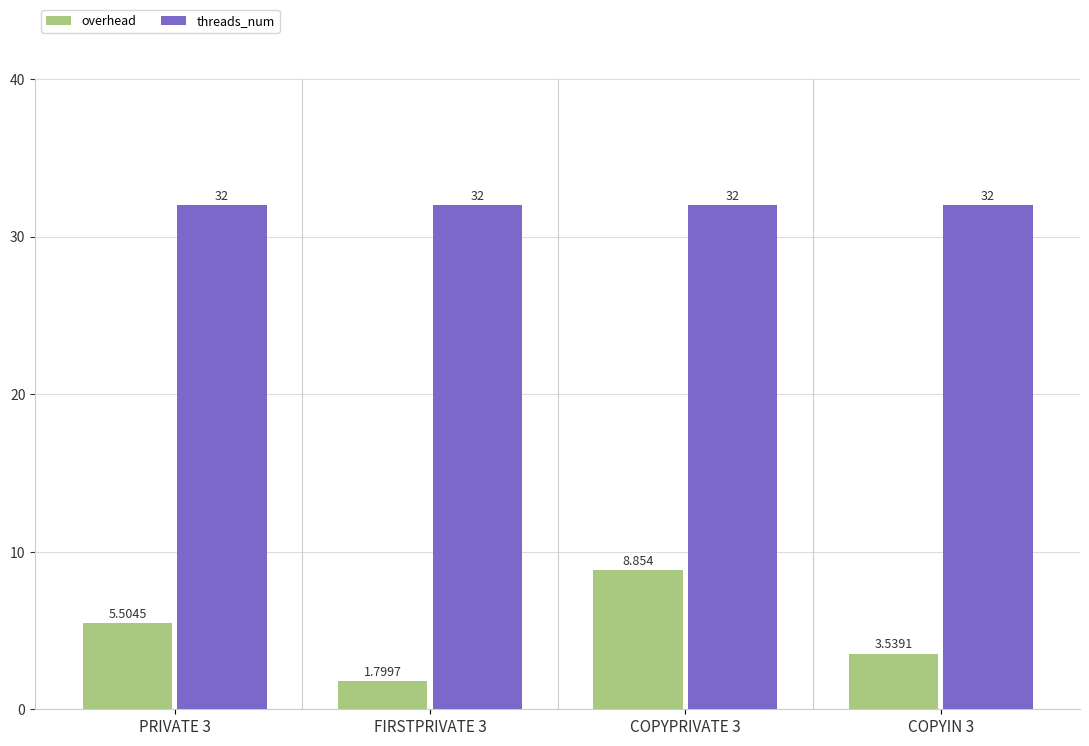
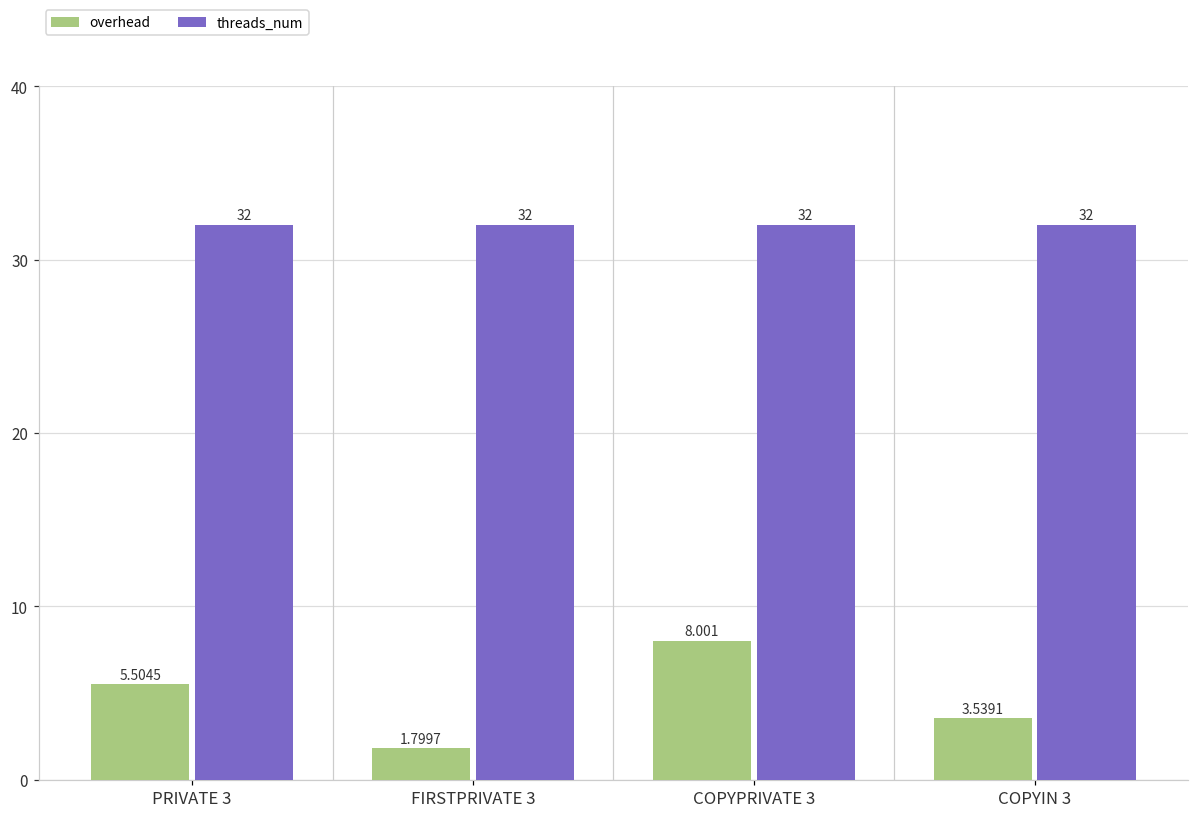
  {
    "overhead": {
      "PRIVATE 3": 5.5045,
      "FIRSTPRIVATE 3": 1.7997,
-     "COPYPRIVATE 3": 8.854,
+     "COPYPRIVATE 3": 8.001,
      "COPYIN 3": 3.5391
    },
    "threads_num": {
      "PRIVATE 3": 32,
      "FIRSTPRIVATE 3": 32,
      "COPYPRIVATE 3": 32,
      "COPYIN 3": 32
    }
  }
